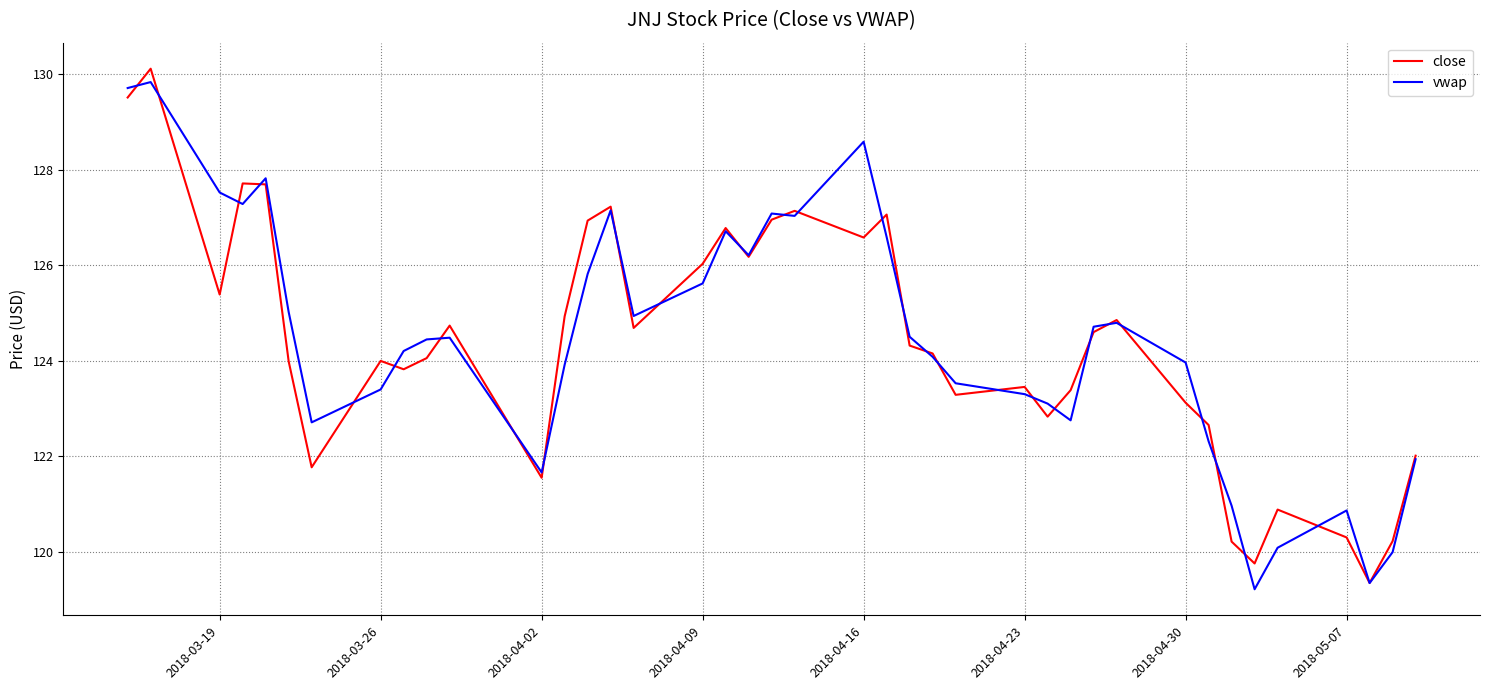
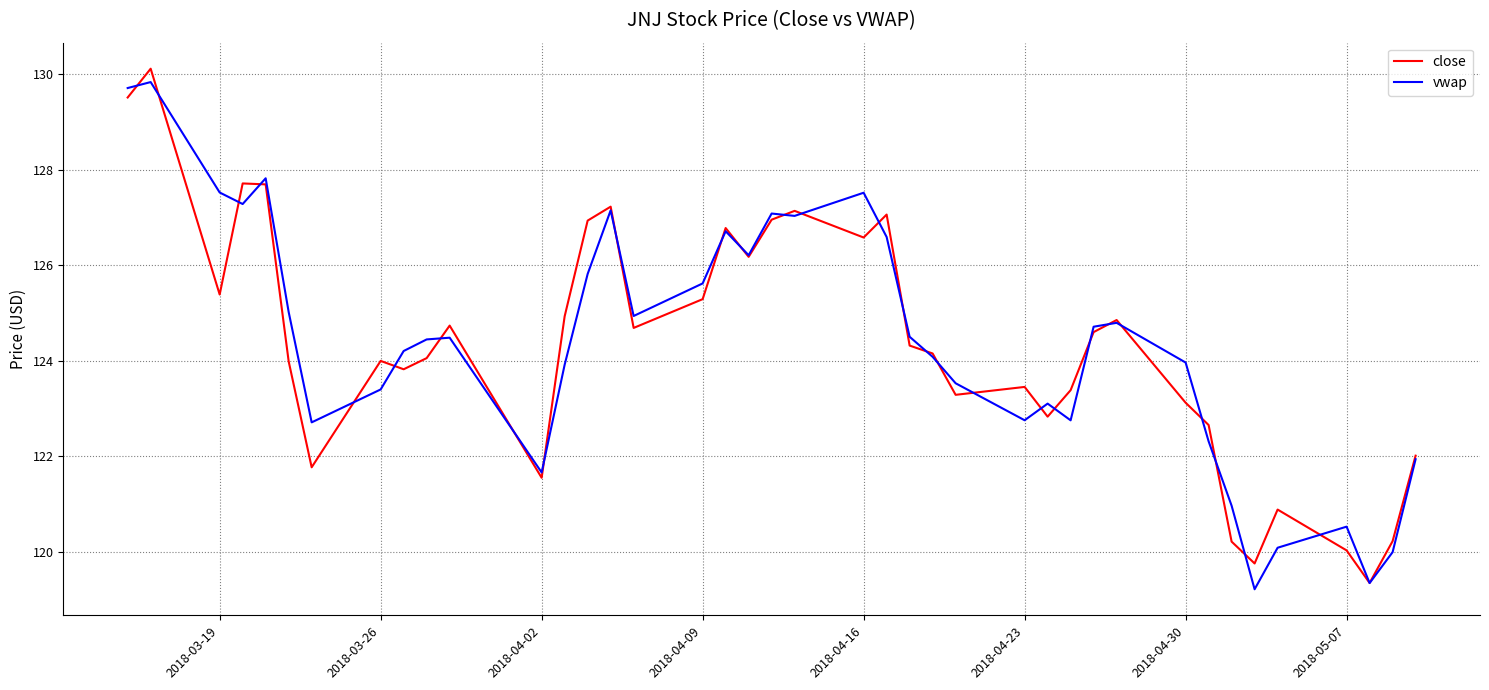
  {
    "close": {
      "2018-03-19": 125.4,
      "2018-03-26": 124.0,
      "2018-04-02": 121.5,
-     "2018-04-09": 126.0,
+     "2018-04-09": 125.3,
      "2018-04-16": 126.6,
      "2018-04-23": 123.5,
      "2018-04-30": 123.1,
-     "2018-05-07": 120.3
+     "2018-05-07": 120.0
    },
    "vwap": {
      "2018-03-19": 127.5,
      "2018-03-26": 123.4,
      "2018-04-02": 121.7,
      "2018-04-09": 125.6,
-     "2018-04-16": 128.6,
-     "2018-04-23": 123.3,
+     "2018-04-16": 127.5,
+     "2018-04-23": 122.8,
      "2018-04-30": 124.0,
-     "2018-05-07": 120.9
+     "2018-05-07": 120.5
    }
  }
